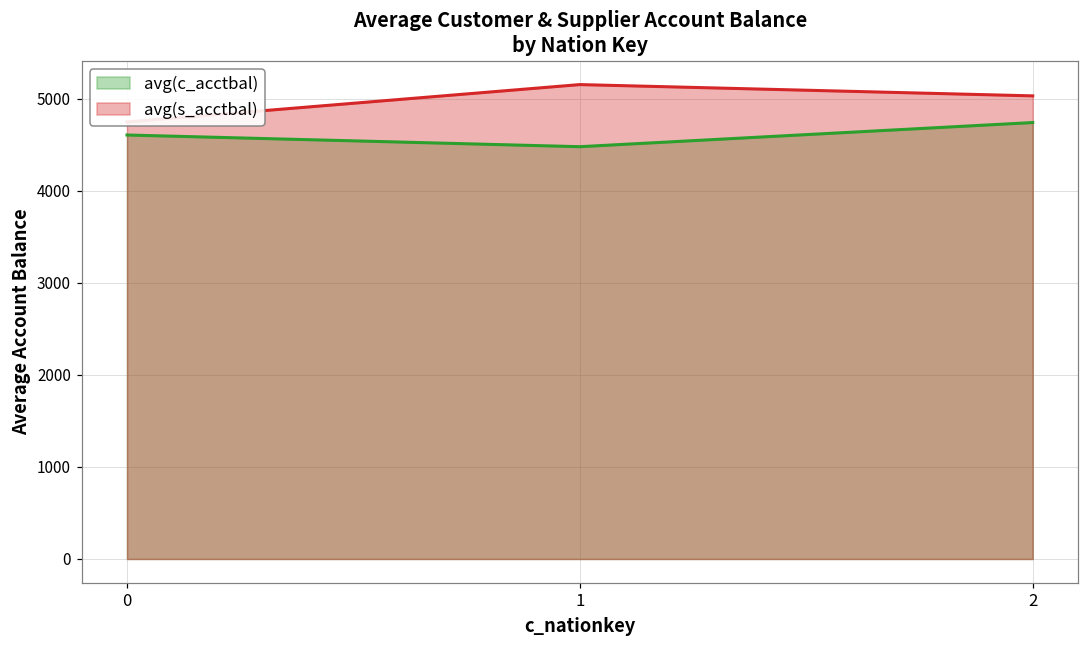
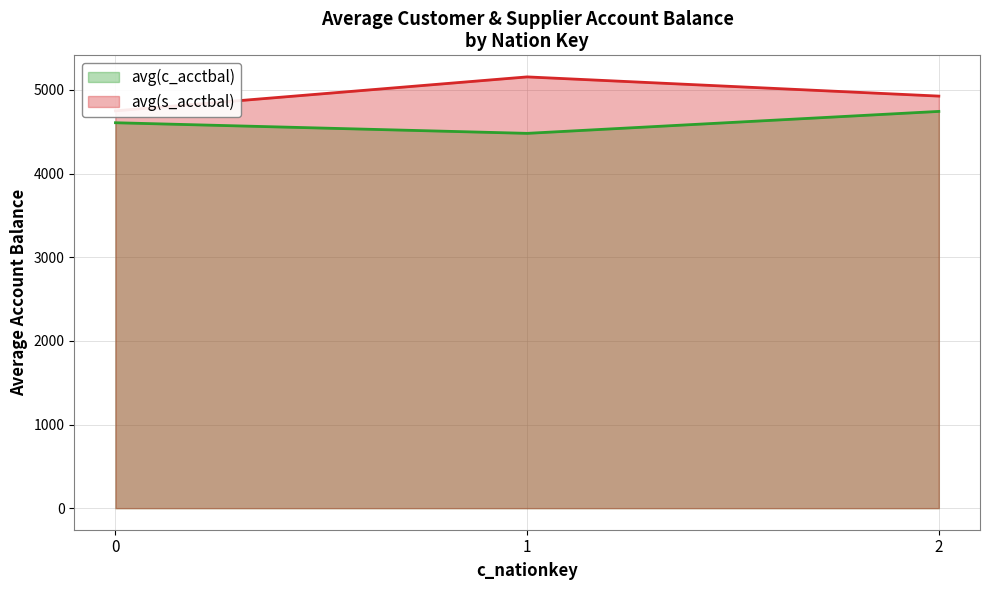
  {
    "avg(c_acctbal)": {
      "0": 4600,
      "1": 4500,
      "2": 4700
    },
    "avg(s_acctbal)": {
      "1": 5200,
-     "2": 5000
+     "2": 4900
    }
  }
